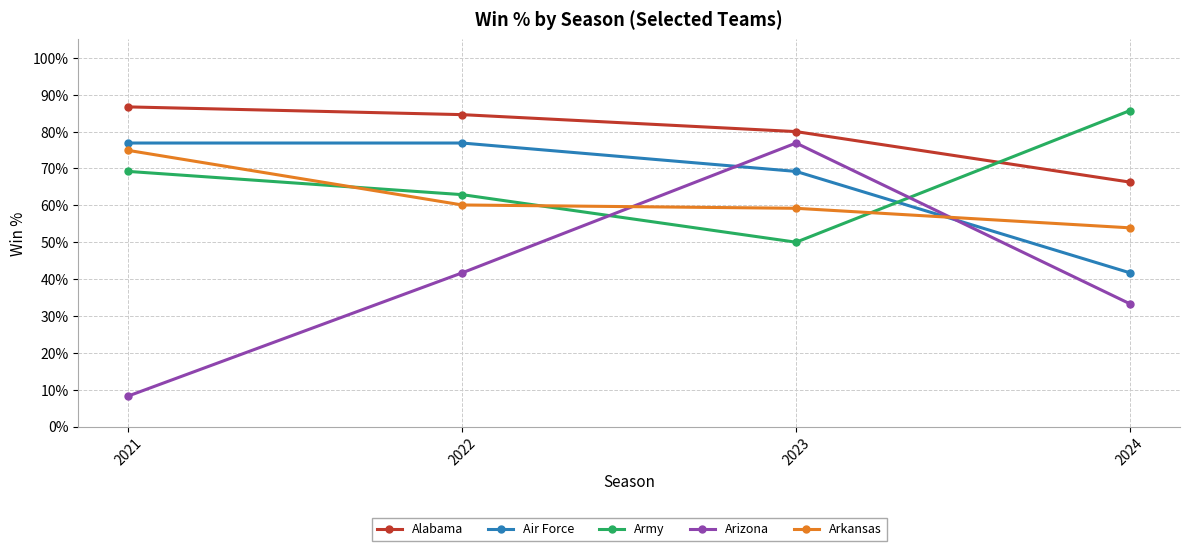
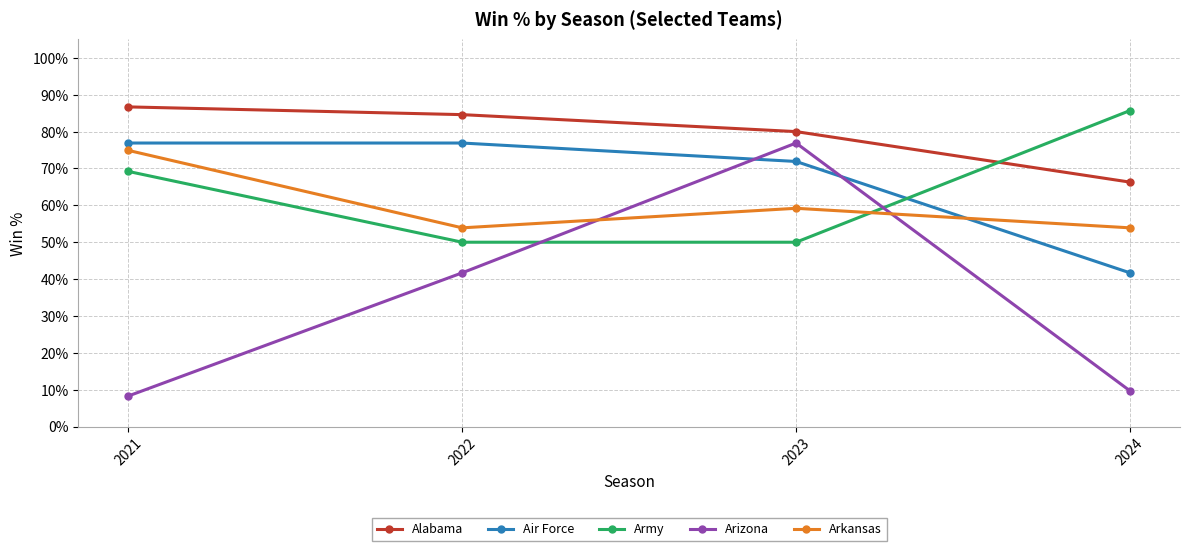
  {
    "Alabama": {
      "2021": "87%",
      "2022": "85%",
      "2023": "80%",
      "2024": "66%"
    },
    "Air Force": {
      "2021": "77%",
      "2022": "77%",
-     "2023": "69%",
+     "2023": "72%",
      "2024": "42%"
    },
    "Army": {
      "2021": "69%",
-     "2022": "63%",
+     "2022": "50%",
      "2023": "50%",
      "2024": "86%"
    },
    "Arizona": {
      "2021": "8%",
      "2022": "42%",
      "2023": "77%",
-     "2024": "33%"
+     "2024": "10%"
    },
    "Arkansas": {
      "2021": "75%",
-     "2022": "60%",
+     "2022": "54%",
      "2023": "59%",
      "2024": "54%"
    }
  }
